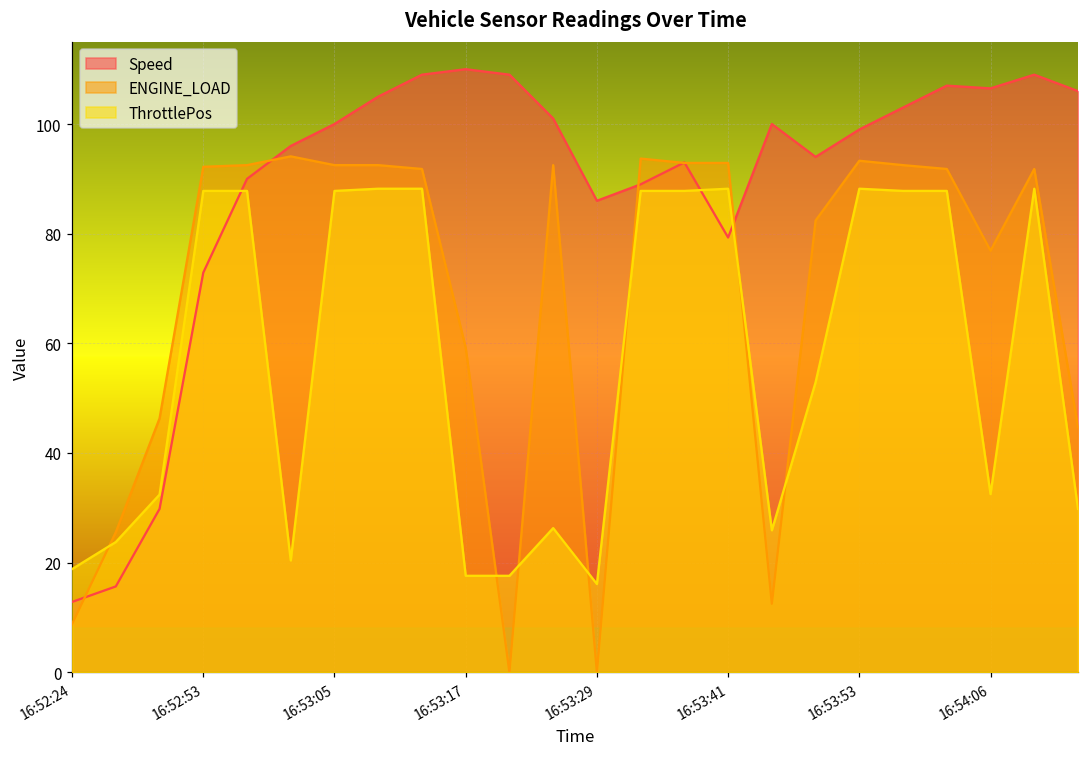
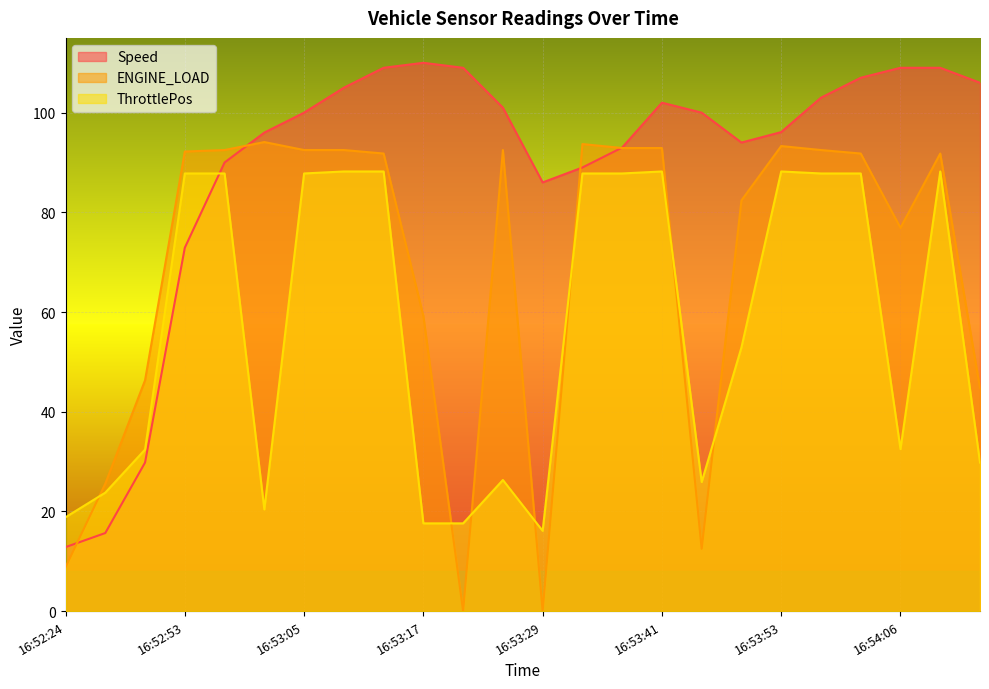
  {
    "Speed": {
      "16:52:24": 13,
      "16:52:53": 73,
      "16:53:05": 100,
      "16:53:17": 110,
      "16:53:29": 86,
-     "16:53:41": 79,
-     "16:53:53": 99,
-     "16:54:06": 107
+     "16:53:41": 102,
+     "16:53:53": 96,
+     "16:54:06": 109
    }
  }
